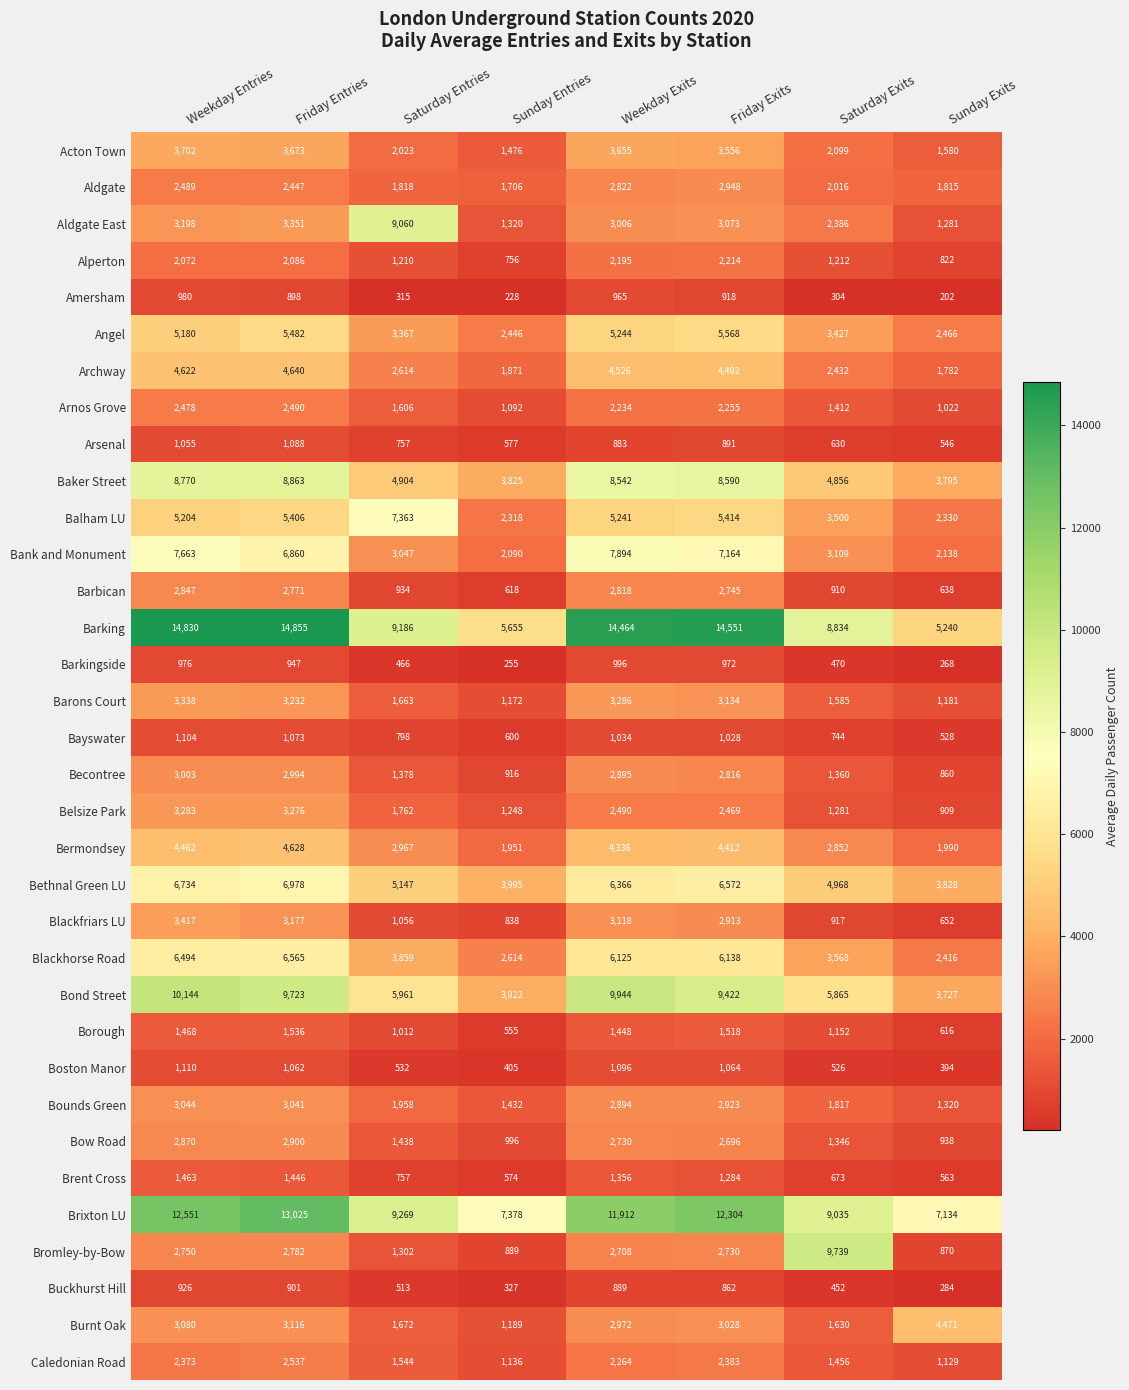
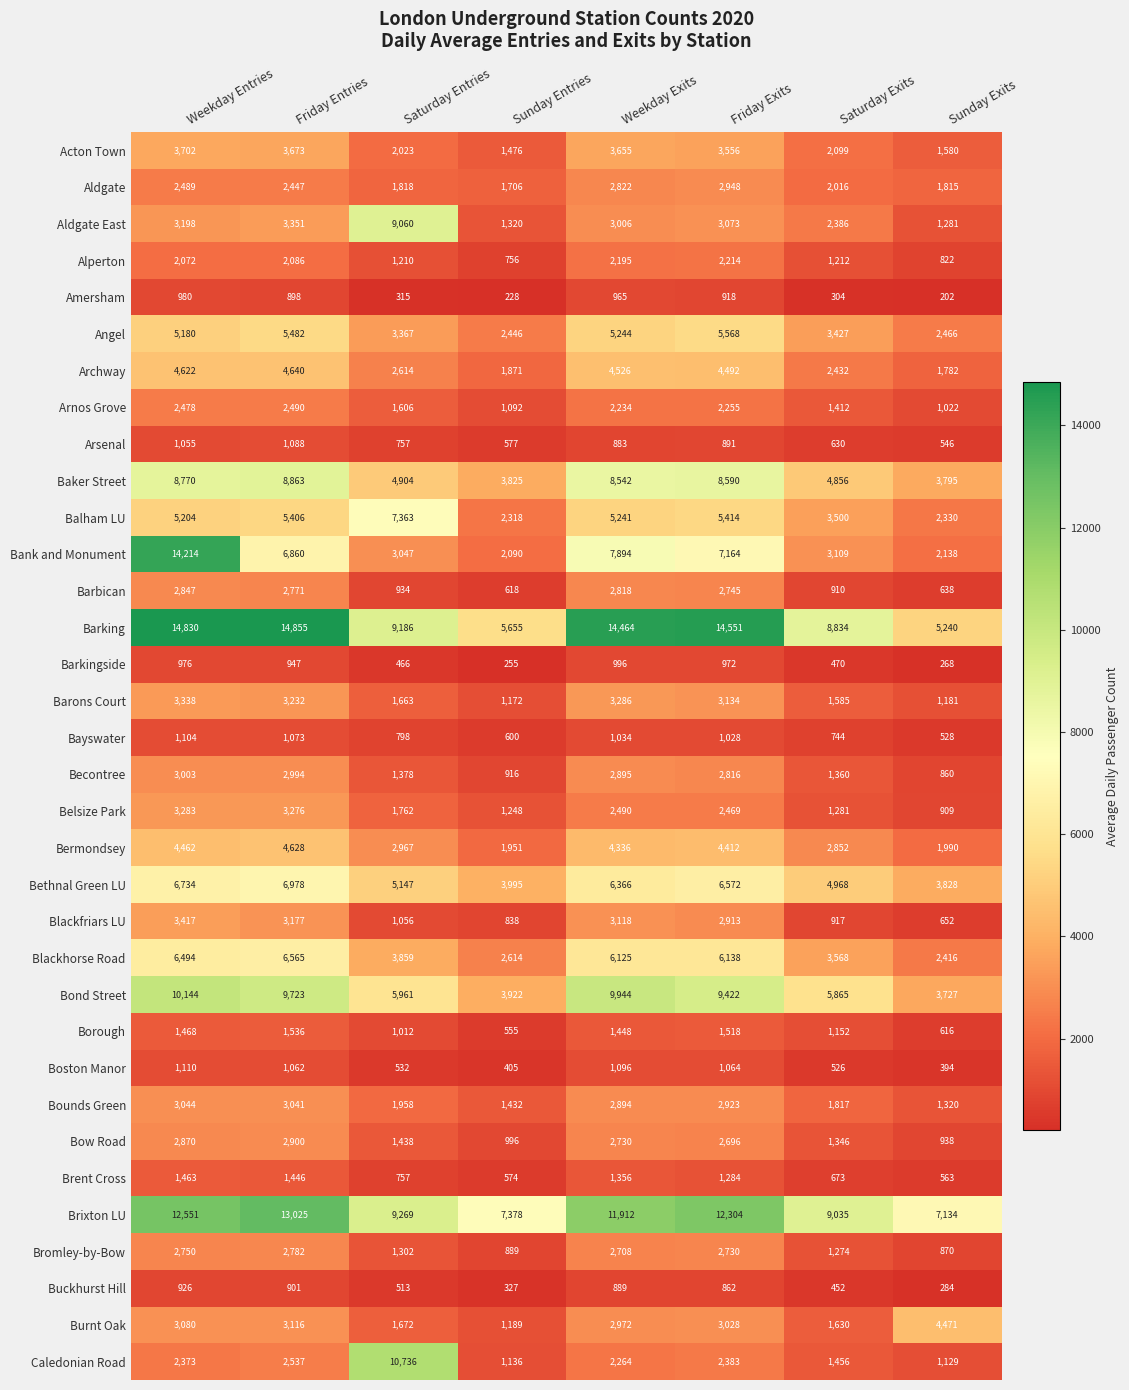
  {
    "Bank and Monument": {
-     "Weekday Entries": "7,663",
+     "Weekday Entries": "14,214",
      "Friday Entries": "6,860",
      "Saturday Entries": "3,047",
      "Sunday Entries": "2,090",
      "Weekday Exits": "7,894",
      "Friday Exits": "7,164",
      "Saturday Exits": "3,109",
      "Sunday Exits": "2,138"
    },
    "Bromley-by-Bow": {
      "Weekday Entries": "2,750",
      "Friday Entries": "2,782",
      "Saturday Entries": "1,302",
      "Sunday Entries": "889",
      "Weekday Exits": "2,708",
      "Friday Exits": "2,730",
-     "Saturday Exits": "9,739",
+     "Saturday Exits": "1,274",
      "Sunday Exits": "870"
    },
    "Caledonian Road": {
      "Weekday Entries": "2,373",
      "Friday Entries": "2,537",
-     "Saturday Entries": "1,544",
+     "Saturday Entries": "10,736",
      "Sunday Entries": "1,136",
      "Weekday Exits": "2,264",
      "Friday Exits": "2,383",
      "Saturday Exits": "1,456",
      "Sunday Exits": "1,129"
    }
  }
